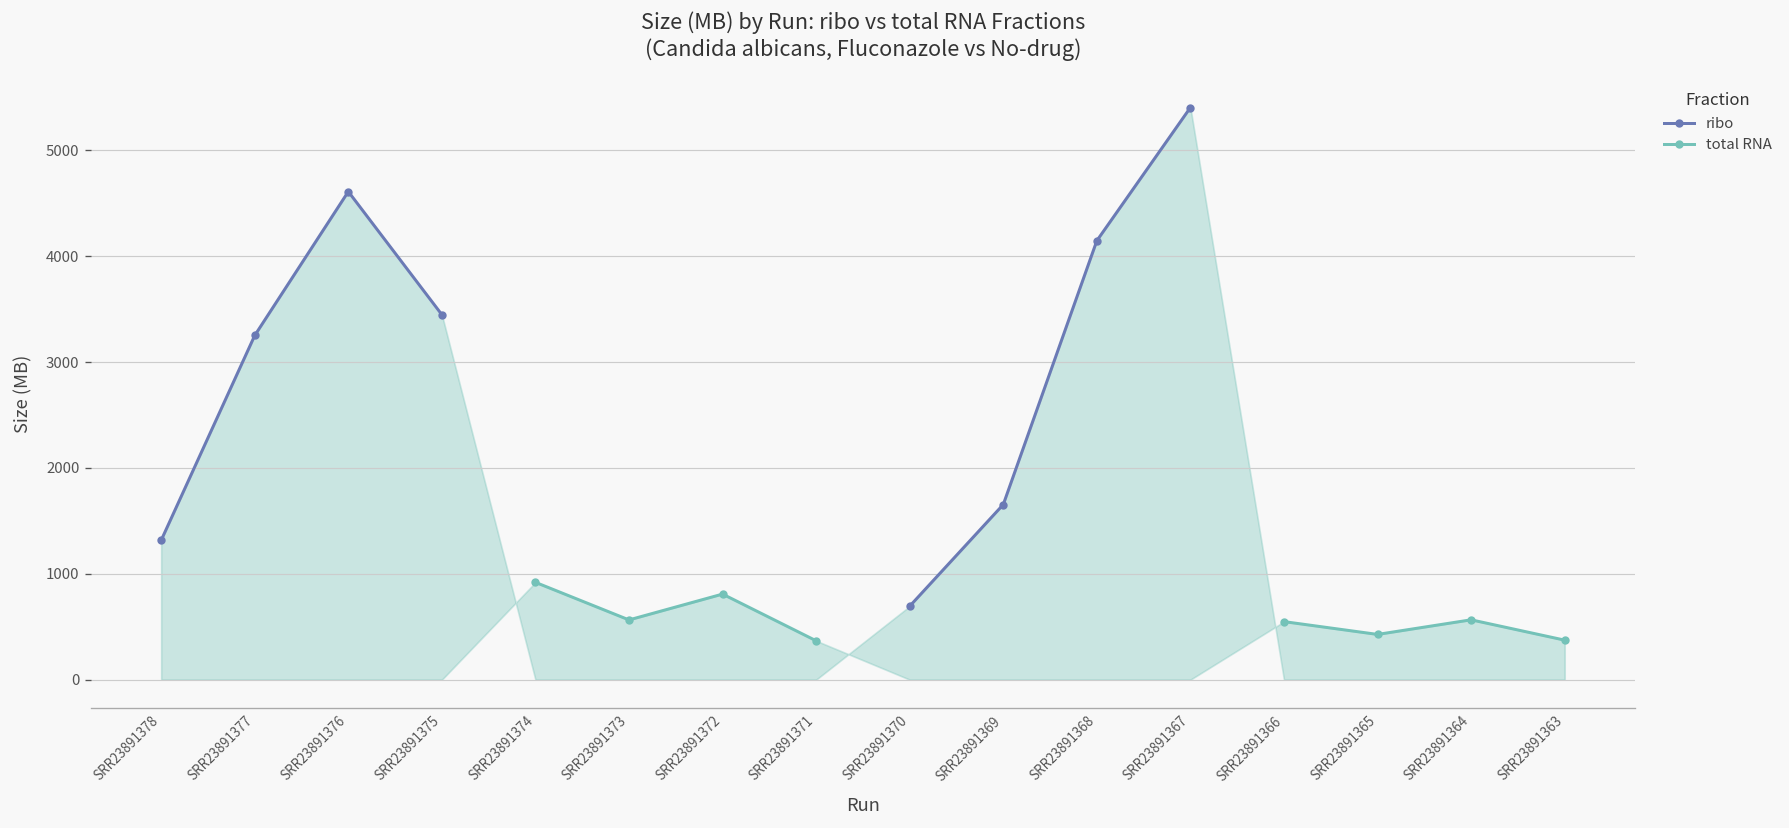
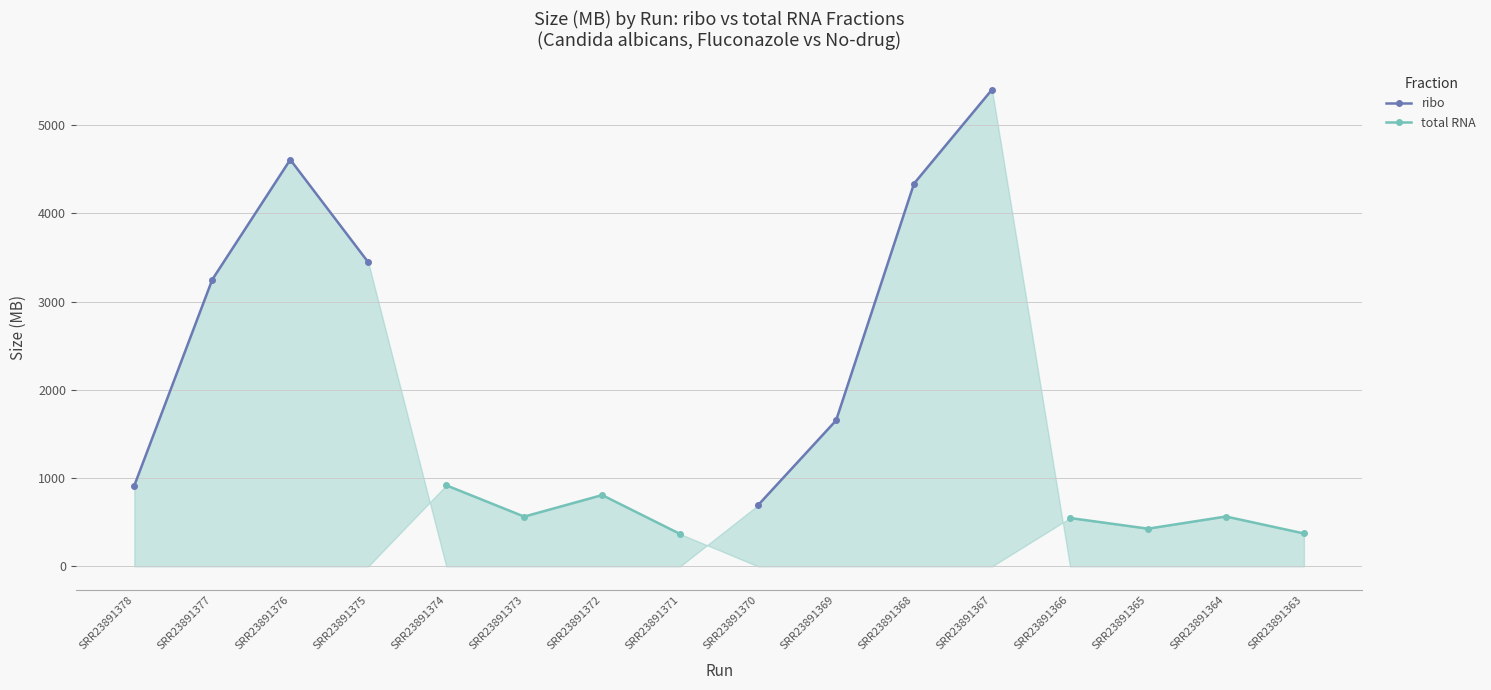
  {
    "ribo": {
-     "SRR23891378": 1300,
-     "SRR23891368": 4100
+     "SRR23891378": 900,
+     "SRR23891368": 4300
    }
  }
